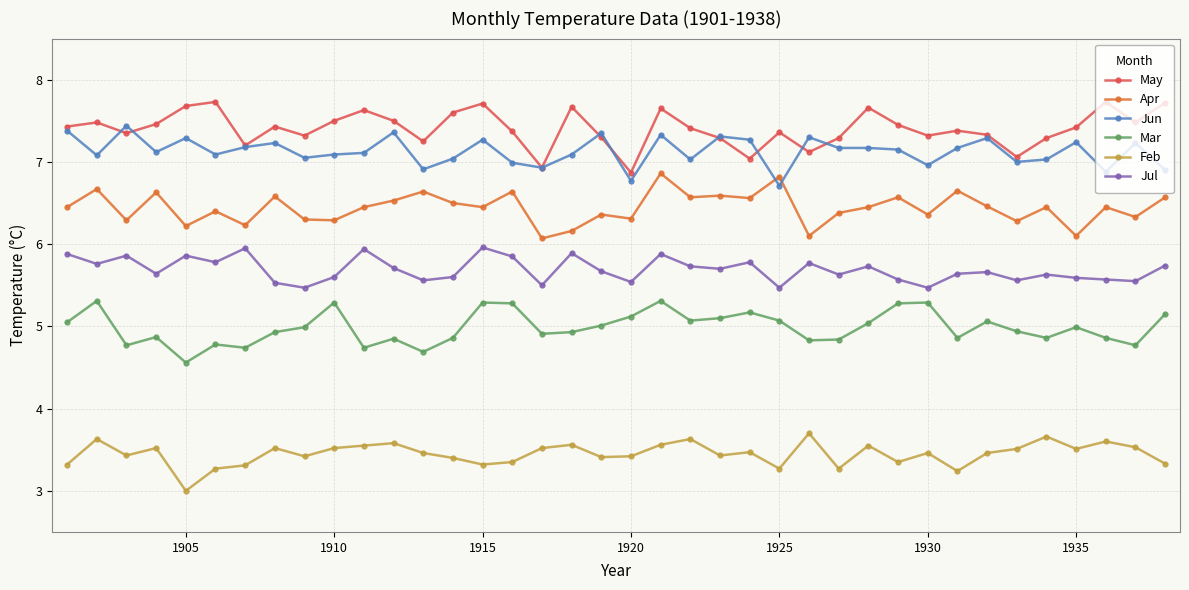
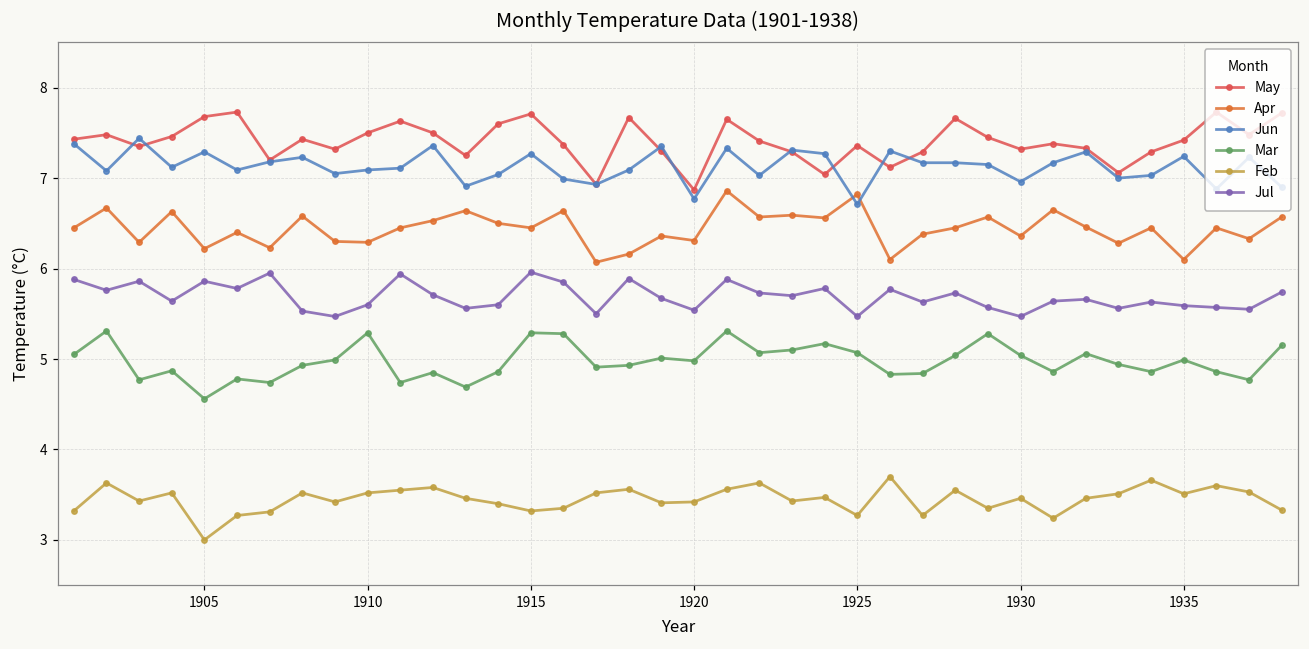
  {
    "Mar": {
      "1905": 4.6,
      "1910": 5.3,
      "1915": 5.3,
-     "1920": 5.1,
+     "1920": 5.0,
      "1925": 5.1,
-     "1930": 5.3,
+     "1930": 5.0,
      "1935": 5.0
    }
  }
